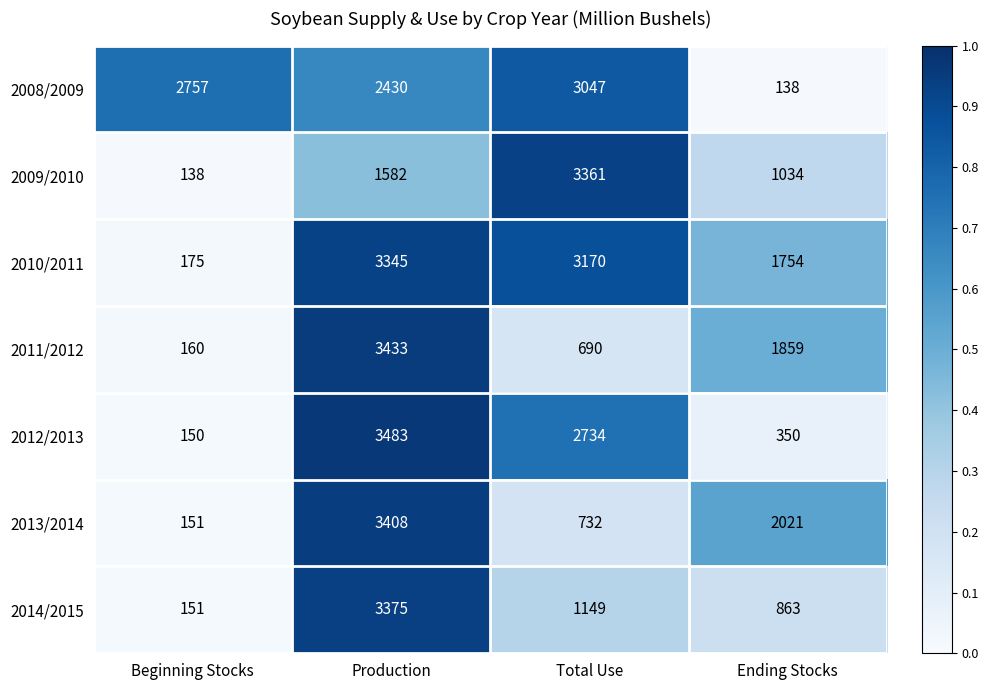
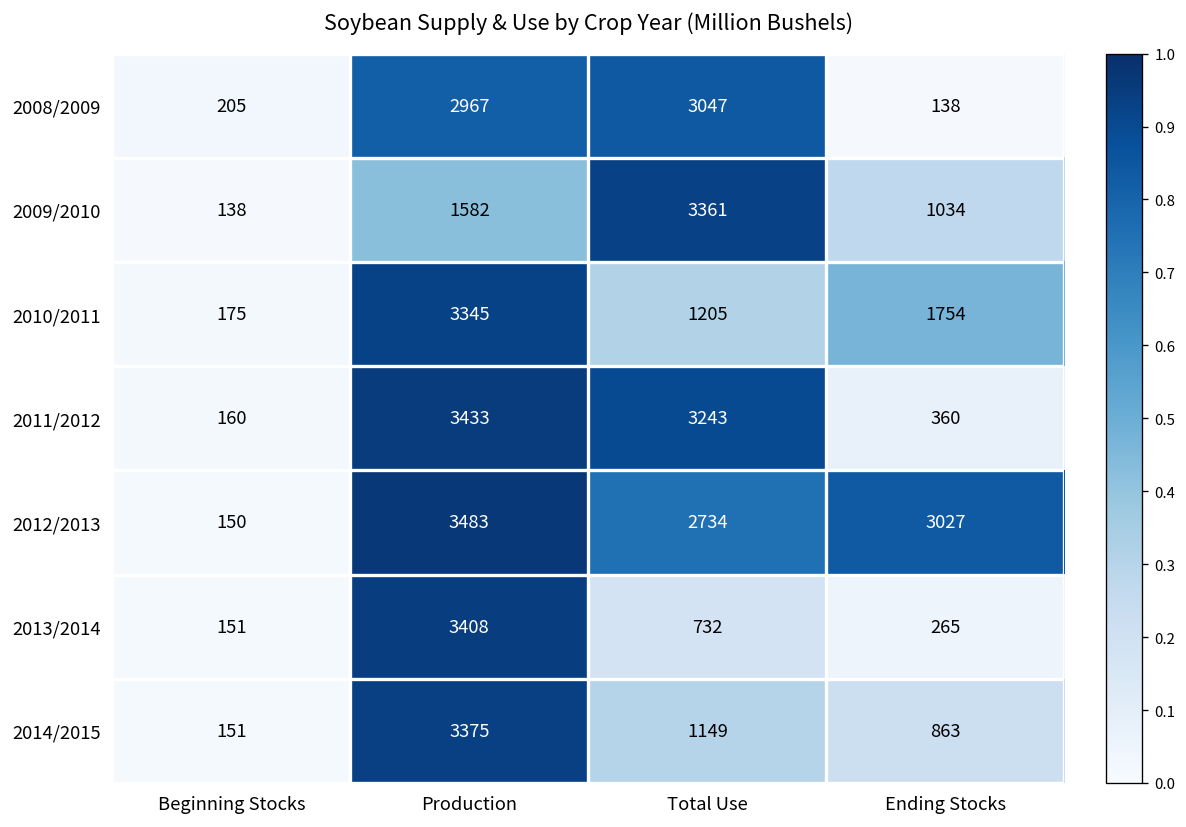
  {
    "2008/2009": {
-     "Beginning Stocks": 2757,
-     "Production": 2430,
+     "Beginning Stocks": 205,
+     "Production": 2967,
      "Total Use": 3047,
      "Ending Stocks": 138
    },
    "2009/2010": {
      "Beginning Stocks": 138,
      "Production": 1582,
      "Total Use": 3361,
      "Ending Stocks": 1034
    },
    "2010/2011": {
      "Beginning Stocks": 175,
      "Production": 3345,
-     "Total Use": 3170,
+     "Total Use": 1205,
      "Ending Stocks": 1754
    },
    "2011/2012": {
      "Beginning Stocks": 160,
      "Production": 3433,
-     "Total Use": 690,
-     "Ending Stocks": 1859
+     "Total Use": 3243,
+     "Ending Stocks": 360
    },
    "2012/2013": {
      "Beginning Stocks": 150,
      "Production": 3483,
      "Total Use": 2734,
-     "Ending Stocks": 350
+     "Ending Stocks": 3027
    },
    "2013/2014": {
      "Beginning Stocks": 151,
      "Production": 3408,
      "Total Use": 732,
-     "Ending Stocks": 2021
+     "Ending Stocks": 265
    },
    "2014/2015": {
      "Beginning Stocks": 151,
      "Production": 3375,
      "Total Use": 1149,
      "Ending Stocks": 863
    }
  }
